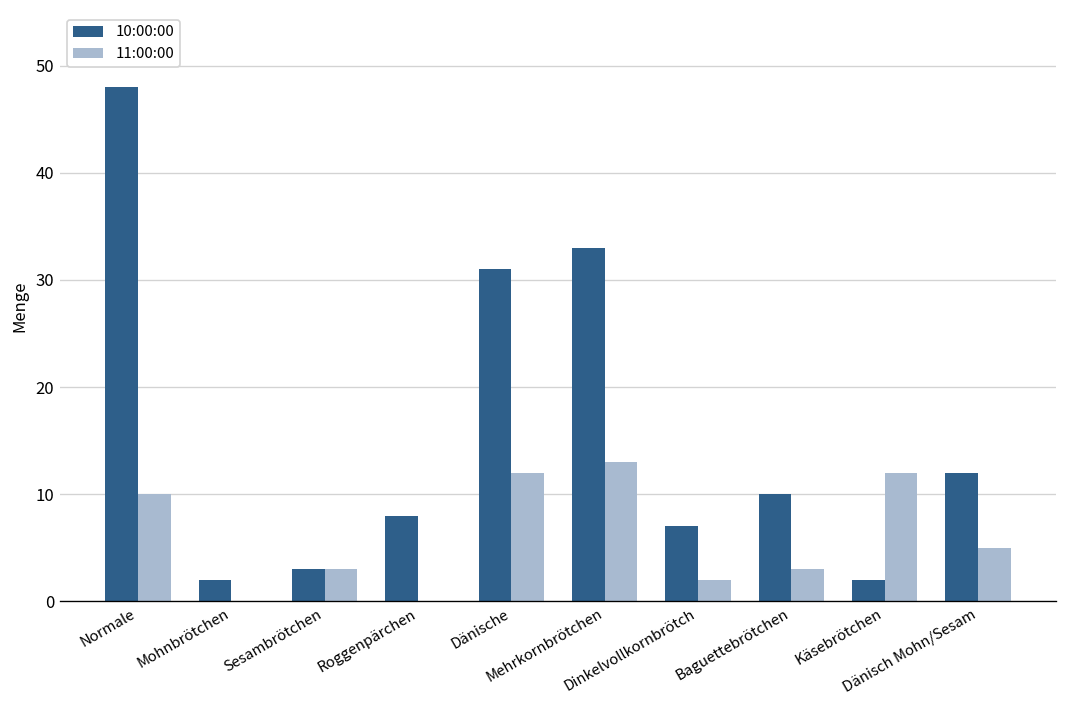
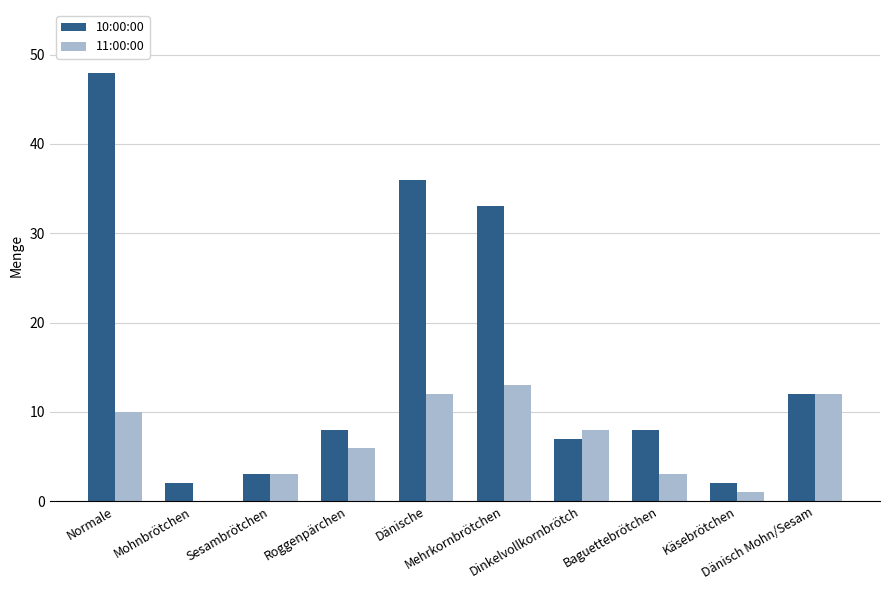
  {
    "10:00:00": {
      "Normale": 48,
      "Mohnbrötchen": 2,
      "Sesambrötchen": 3,
      "Roggenpärchen": 8,
-     "Dänische": 31,
+     "Dänische": 36,
      "Mehrkornbrötchen": 33,
      "Dinkelvollkornbrötch": 7,
-     "Baguettebrötchen": 10,
+     "Baguettebrötchen": 8,
      "Käsebrötchen": 2,
      "Dänisch Mohn/Sesam": 12
    },
    "11:00:00": {
      "Normale": 10,
      "Mohnbrötchen": 0,
      "Sesambrötchen": 3,
-     "Roggenpärchen": 0,
+     "Roggenpärchen": 6,
      "Dänische": 12,
      "Mehrkornbrötchen": 13,
-     "Dinkelvollkornbrötch": 2,
+     "Dinkelvollkornbrötch": 8,
      "Baguettebrötchen": 3,
-     "Käsebrötchen": 12,
-     "Dänisch Mohn/Sesam": 5
+     "Käsebrötchen": 1,
+     "Dänisch Mohn/Sesam": 12
    }
  }
